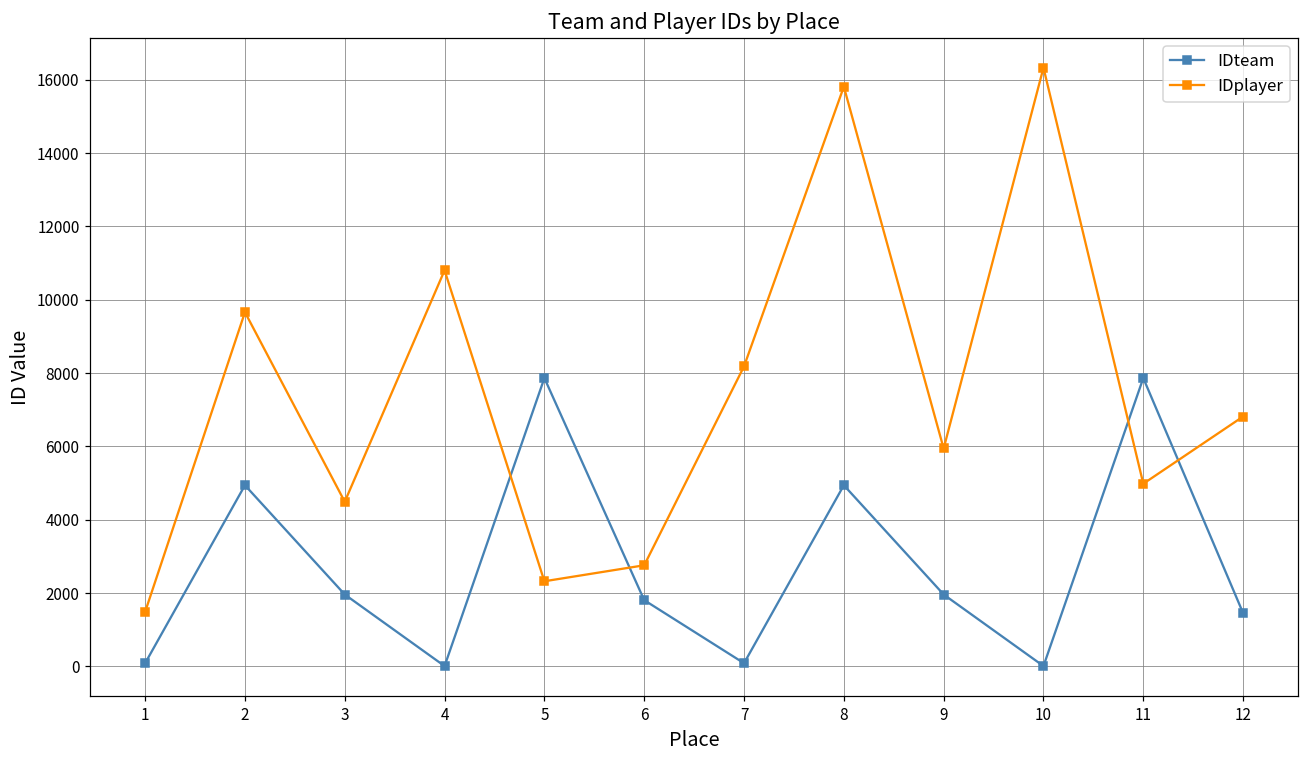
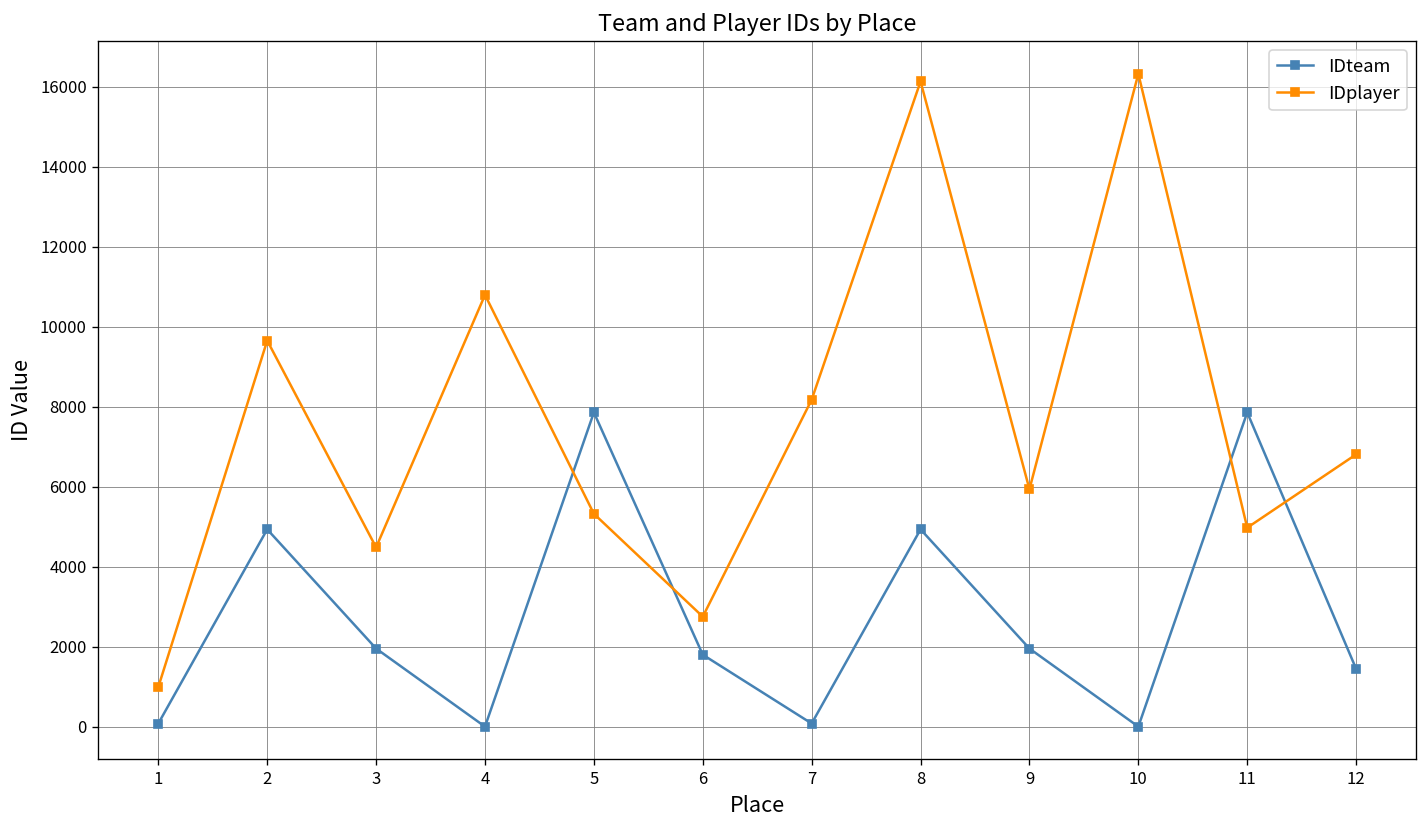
  {
    "IDteam": {
      "1": 100,
      "2": 4900,
      "3": 2000,
      "4": 0,
      "5": 7900,
      "6": 1800,
      "7": 100,
      "8": 4900,
      "9": 2000,
      "10": 0,
      "11": 7900,
      "12": 1500
    },
    "IDplayer": {
-     "1": 1500,
+     "1": 1000,
      "2": 9700,
      "3": 4500,
      "4": 10800,
-     "5": 2300,
+     "5": 5300,
      "6": 2800,
      "7": 8200,
-     "8": 15800,
+     "8": 16100,
      "9": 5900,
      "10": 16300,
      "11": 5000,
      "12": 6800
    }
  }
